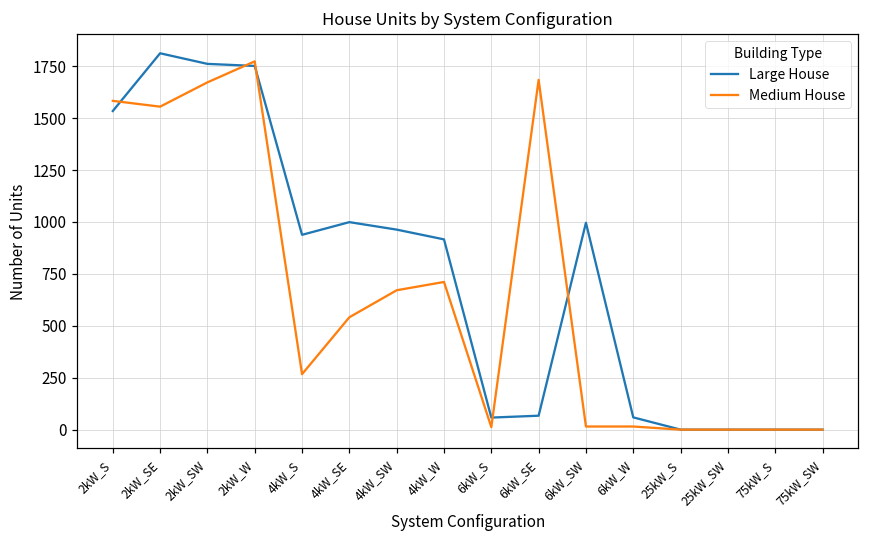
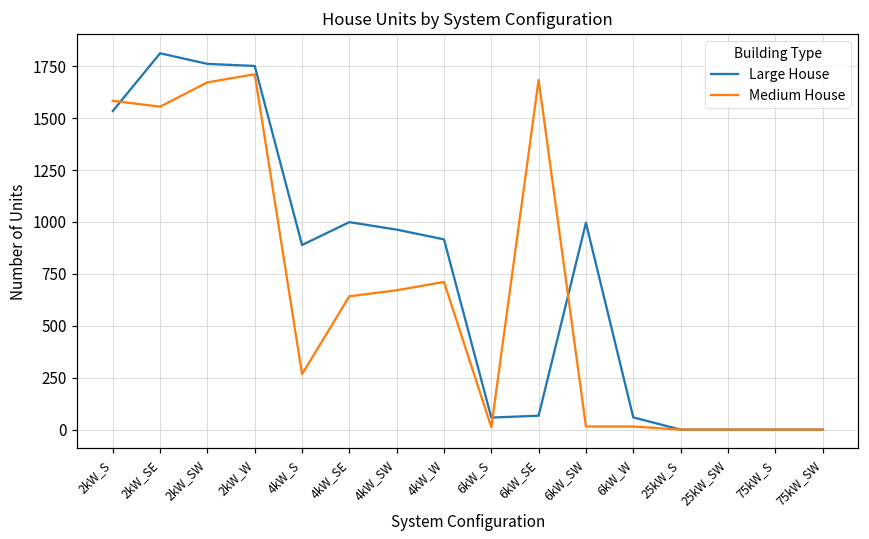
  {
    "Large House": {
      "2kW_S": 1530,
      "2kW_SE": 1810,
      "2kW_SW": 1760,
      "2kW_W": 1750,
-     "4kW_S": 940,
+     "4kW_S": 890,
      "4kW_SE": 1000,
      "4kW_SW": 960,
      "4kW_W": 920,
      "6kW_S": 60,
      "6kW_SE": 70,
      "6kW_SW": 1000,
      "6kW_W": 60
    },
    "Medium House": {
      "2kW_S": 1580,
      "2kW_SE": 1560,
      "2kW_SW": 1670,
-     "2kW_W": 1770,
+     "2kW_W": 1710,
      "4kW_S": 270,
-     "4kW_SE": 540,
+     "4kW_SE": 640,
      "4kW_SW": 670,
      "4kW_W": 710,
      "6kW_S": 10,
      "6kW_SE": 1680,
      "6kW_SW": 20,
      "6kW_W": 20
    }
  }
